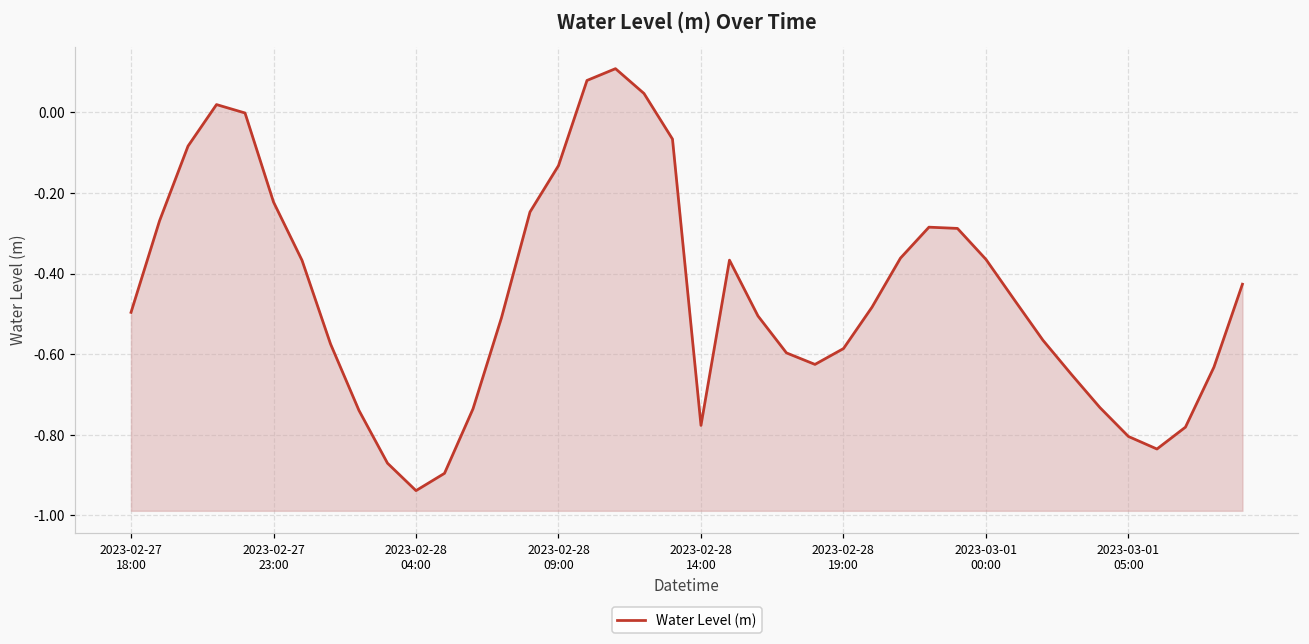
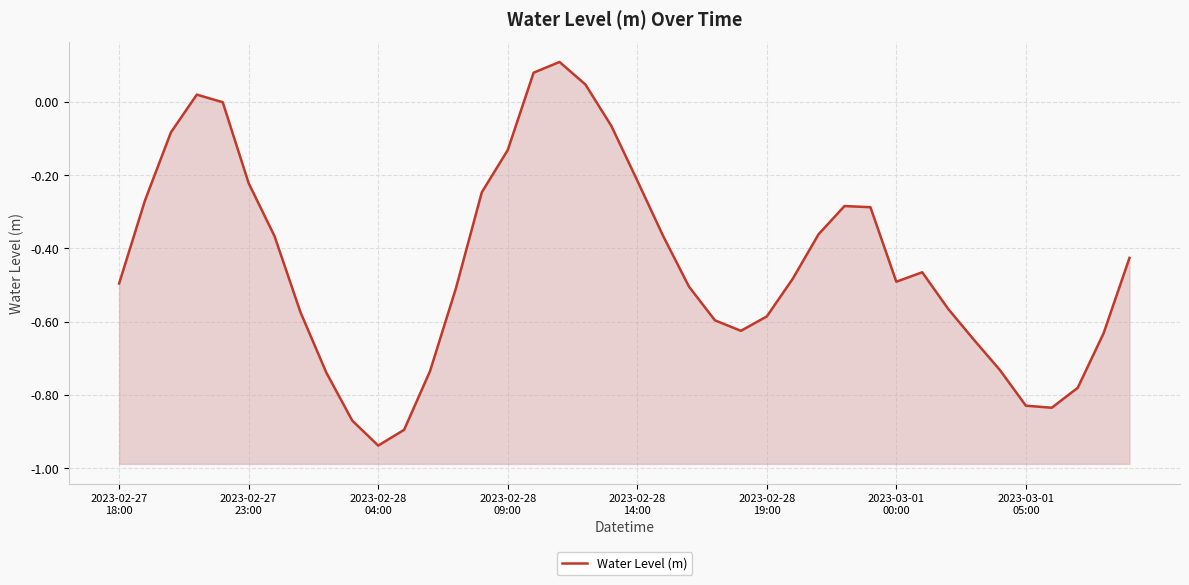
  {
    "2023-02-27 18:00": -0.50,
    "2023-02-27 23:00": -0.22,
    "2023-02-28 04:00": -0.94,
    "2023-02-28 09:00": -0.13,
-   "2023-02-28 14:00": -0.78,
+   "2023-02-28 14:00": -0.22,
    "2023-02-28 19:00": -0.59,
-   "2023-03-01 00:00": -0.36,
-   "2023-03-01 05:00": -0.80
+   "2023-03-01 00:00": -0.49,
+   "2023-03-01 05:00": -0.83
  }
